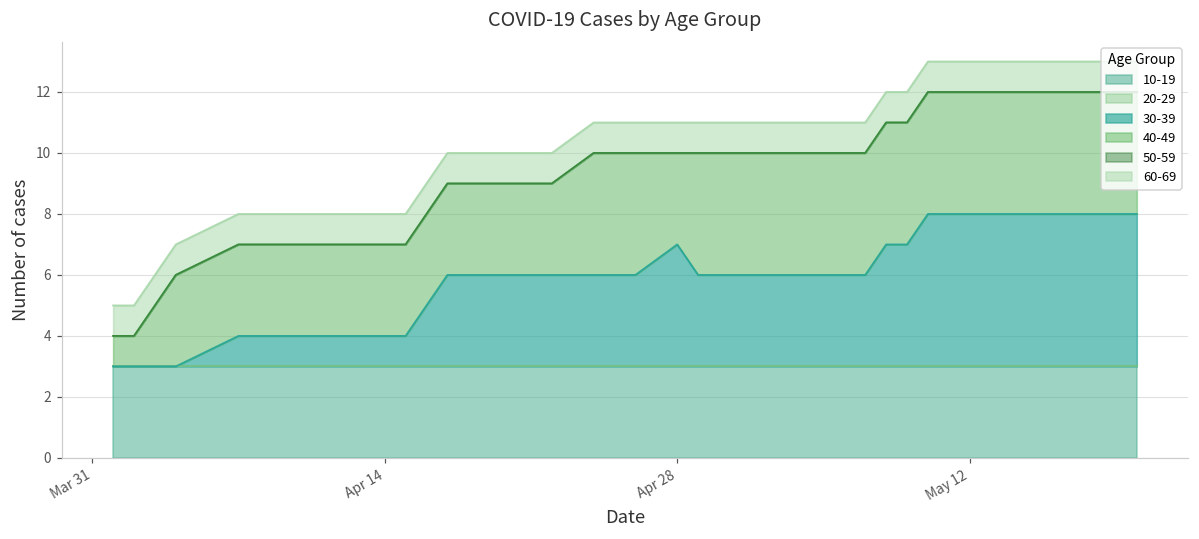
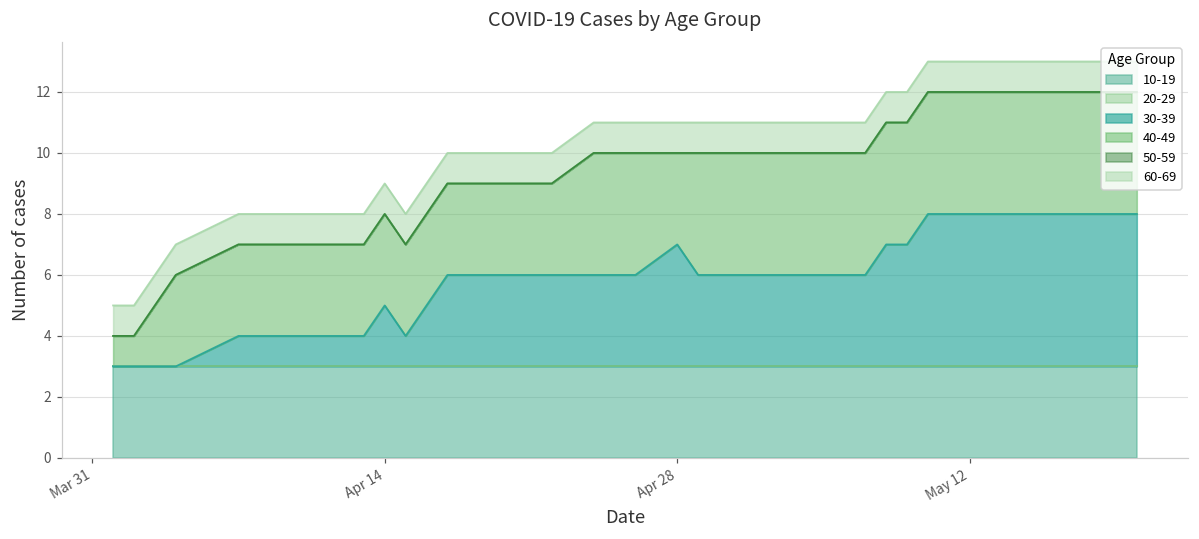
  {
    "30-39": {
-     "Apr 14": 4.0,
+     "Apr 14": 5.0,
      "Apr 28": 7.0,
      "May 12": 8.0
    },
    "50-59": {
      "Apr 28": 10.0,
      "May 12": 12.0
    }
  }
